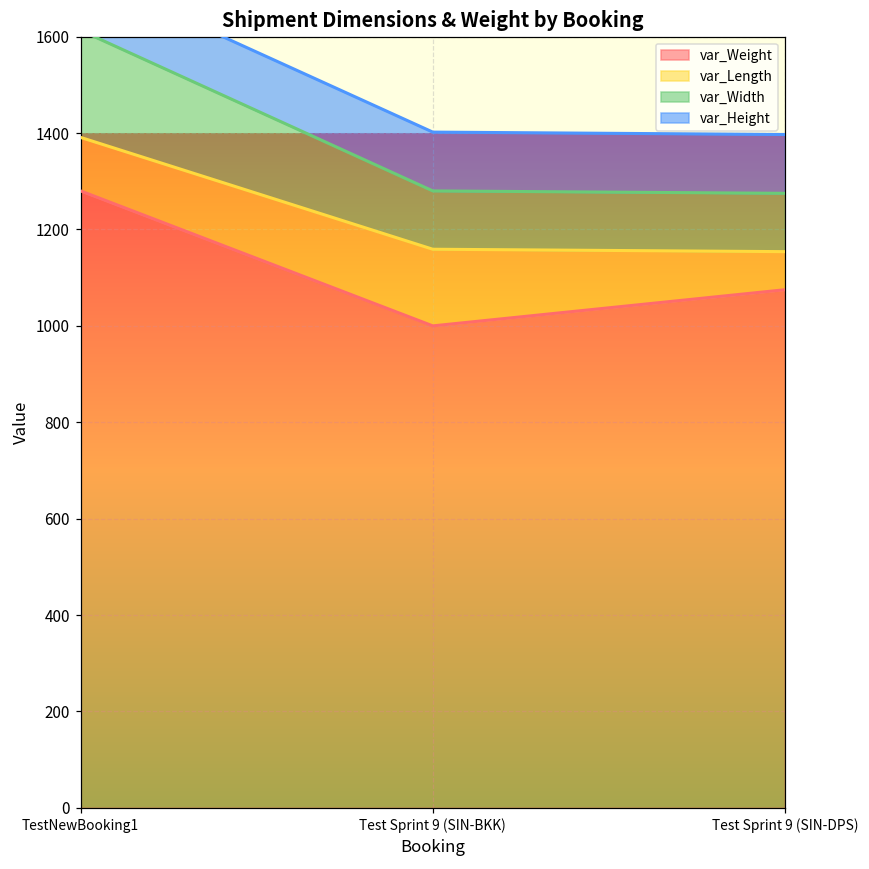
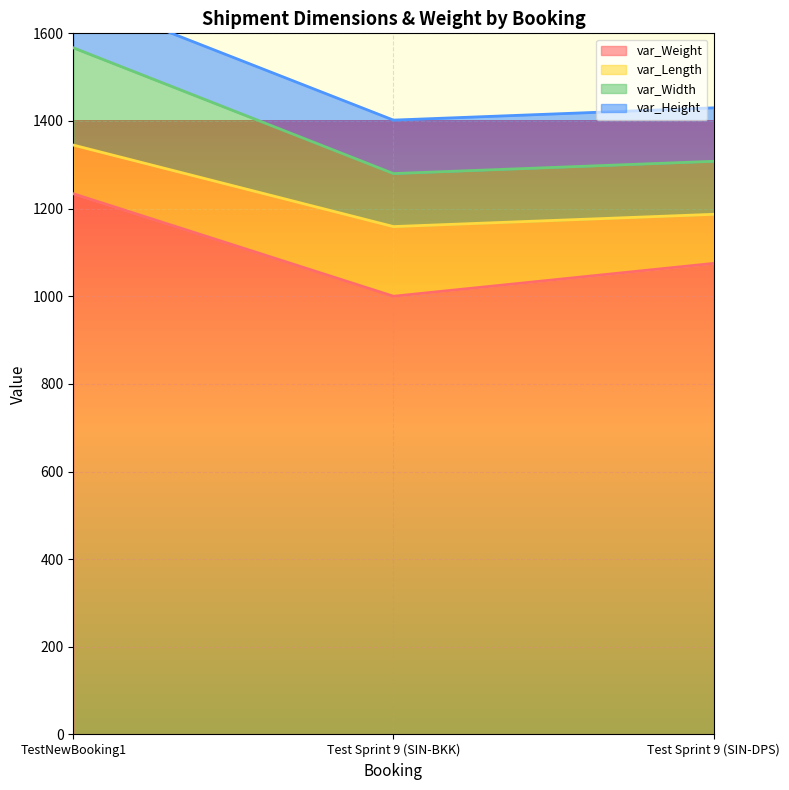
  {
    "var_Weight": {
-     "TestNewBooking1": 1280,
+     "TestNewBooking1": 1230,
      "Test Sprint 9 (SIN-BKK)": 1000,
      "Test Sprint 9 (SIN-DPS)": 1080
    },
    "var_Length": {
      "TestNewBooking1": 110,
      "Test Sprint 9 (SIN-BKK)": 160,
-     "Test Sprint 9 (SIN-DPS)": 80
+     "Test Sprint 9 (SIN-DPS)": 110
    },
    "var_Width": {
      "Test Sprint 9 (SIN-BKK)": 120,
      "Test Sprint 9 (SIN-DPS)": 120
    },
    "var_Height": {
      "Test Sprint 9 (SIN-BKK)": 120,
      "Test Sprint 9 (SIN-DPS)": 120
    }
  }
